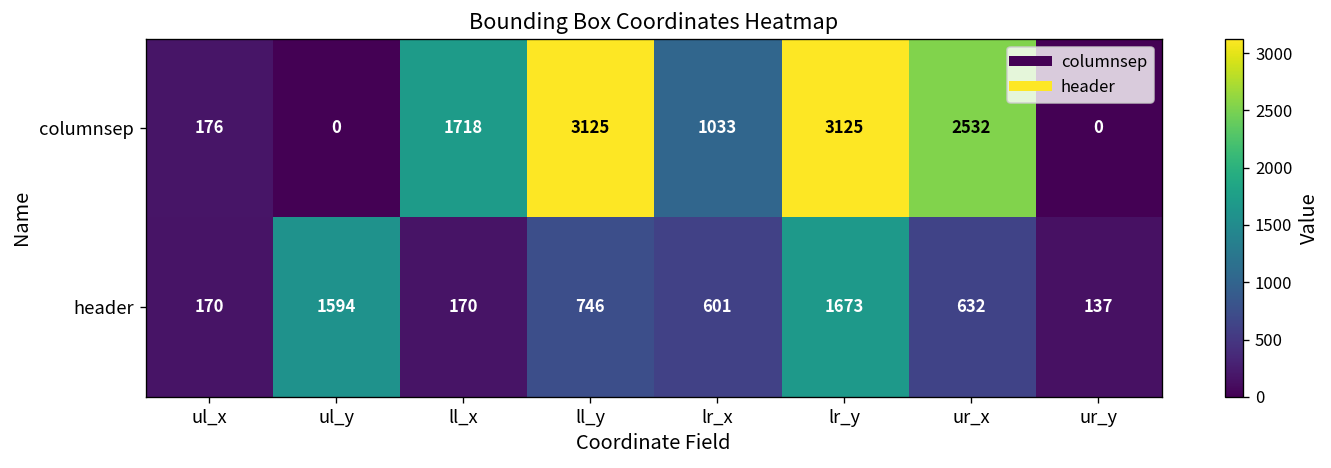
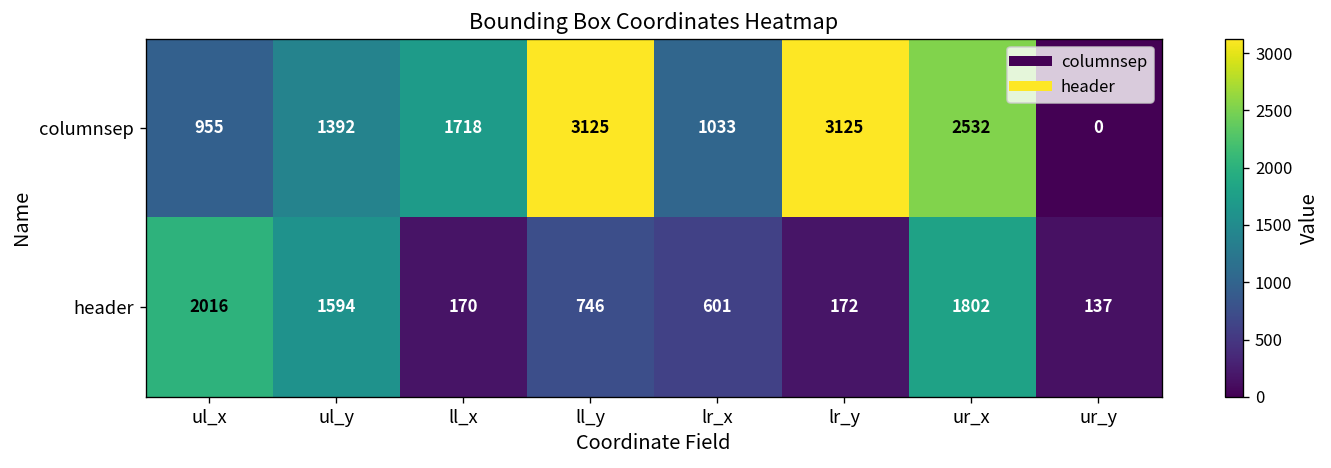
  {
    "columnsep": {
-     "ul_x": 176,
-     "ul_y": 0,
+     "ul_x": 955,
+     "ul_y": 1392,
      "ll_x": 1718,
      "ll_y": 3125,
      "lr_x": 1033,
      "lr_y": 3125,
      "ur_x": 2532,
      "ur_y": 0
    },
    "header": {
-     "ul_x": 170,
+     "ul_x": 2016,
      "ul_y": 1594,
      "ll_x": 170,
      "ll_y": 746,
      "lr_x": 601,
-     "lr_y": 1673,
-     "ur_x": 632,
+     "lr_y": 172,
+     "ur_x": 1802,
      "ur_y": 137
    }
  }
